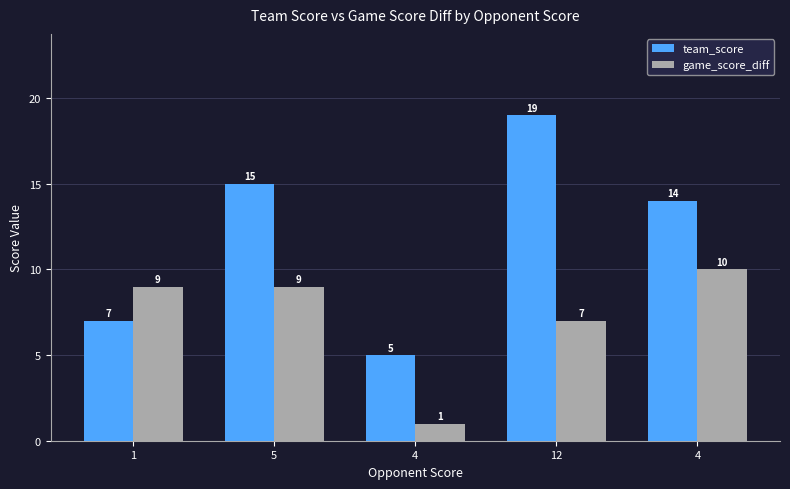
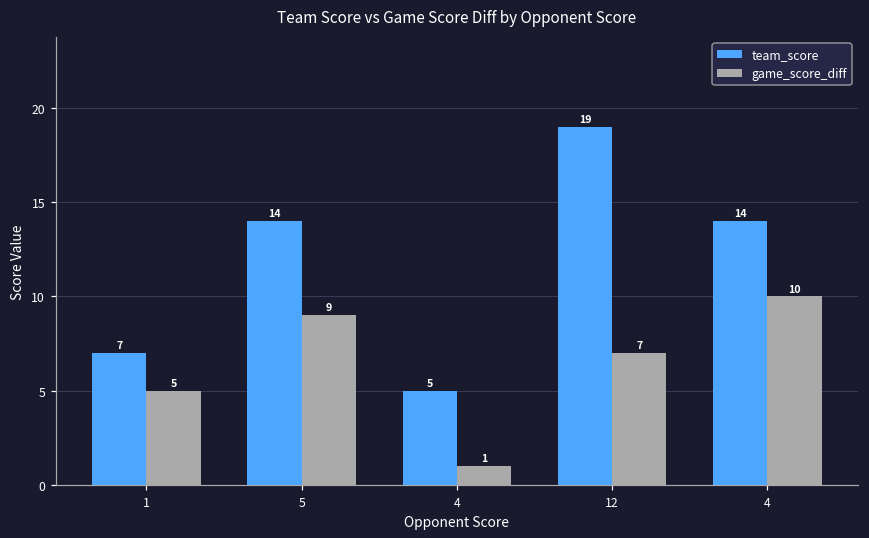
  {
    "team_score": {
      "1": 7,
-     "5": 15,
+     "5": 14,
      "12": 19
    },
    "game_score_diff": {
-     "1": 9,
+     "1": 5,
      "5": 9,
      "12": 7
    }
  }
